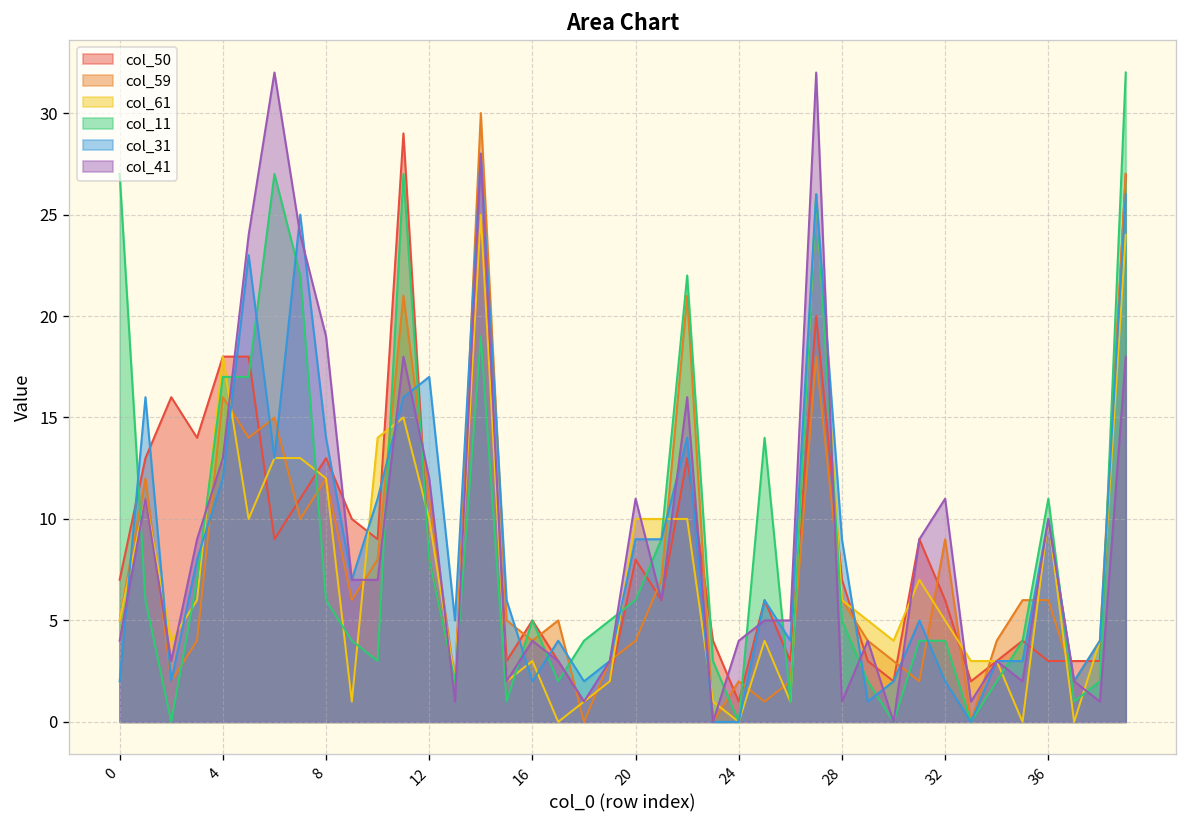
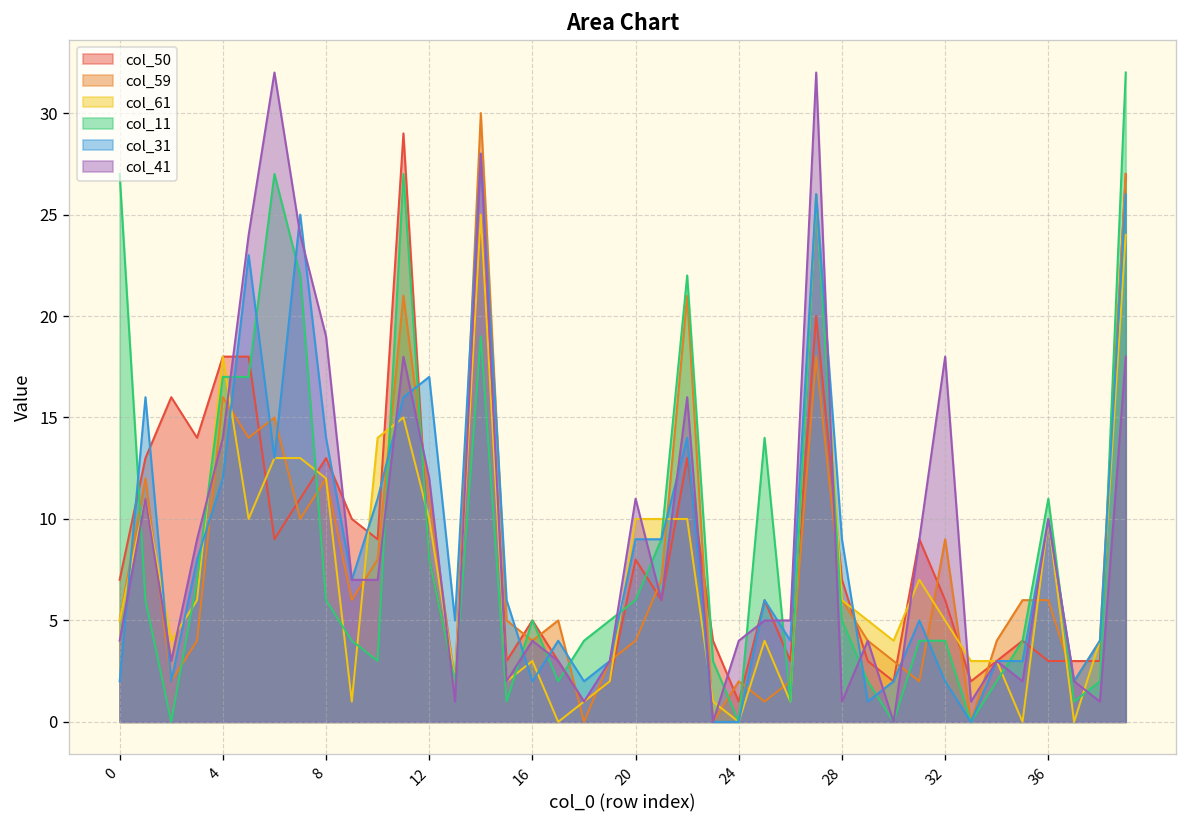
  {
    "col_11": {
      "4": 17,
      "8": 6,
      "20": 6,
      "28": 5,
      "32": 4,
      "36": 11
    },
    "col_31": {
      "0": 2,
      "4": 12,
      "8": 14,
      "12": 17,
      "16": 2,
      "20": 9,
      "28": 9,
      "32": 2
    },
    "col_41": {
      "0": 4,
-     "4": 13,
+     "4": 14,
      "8": 19,
      "12": 12,
      "20": 11,
      "24": 4,
      "28": 1,
-     "32": 11
+     "32": 18
    }
  }
